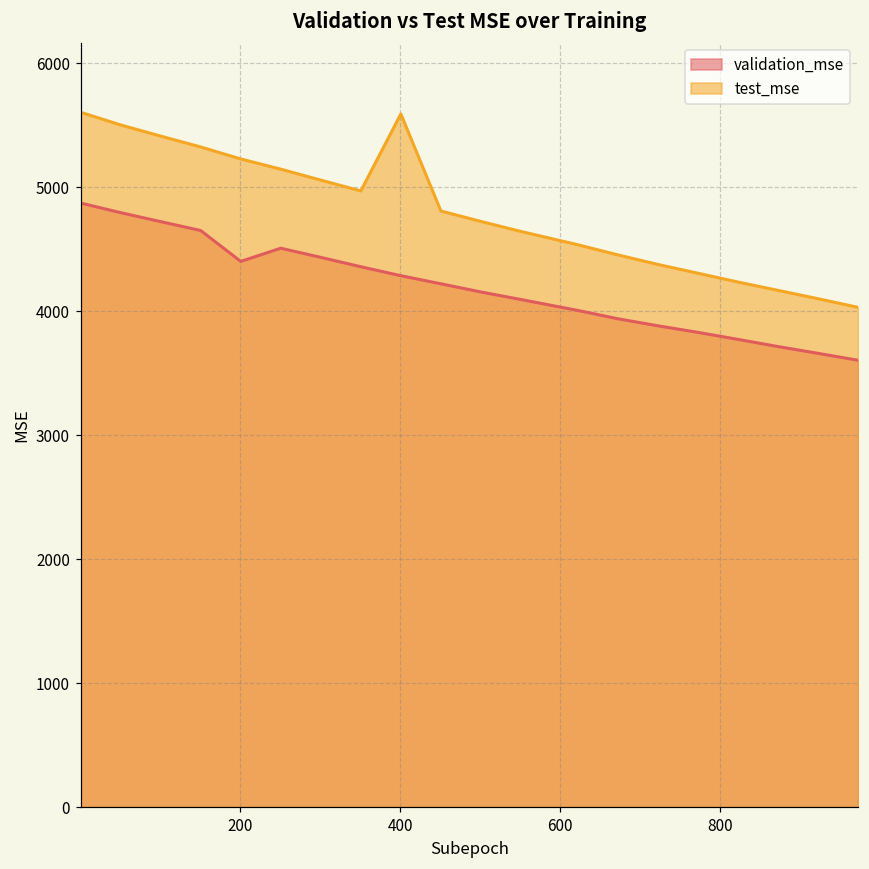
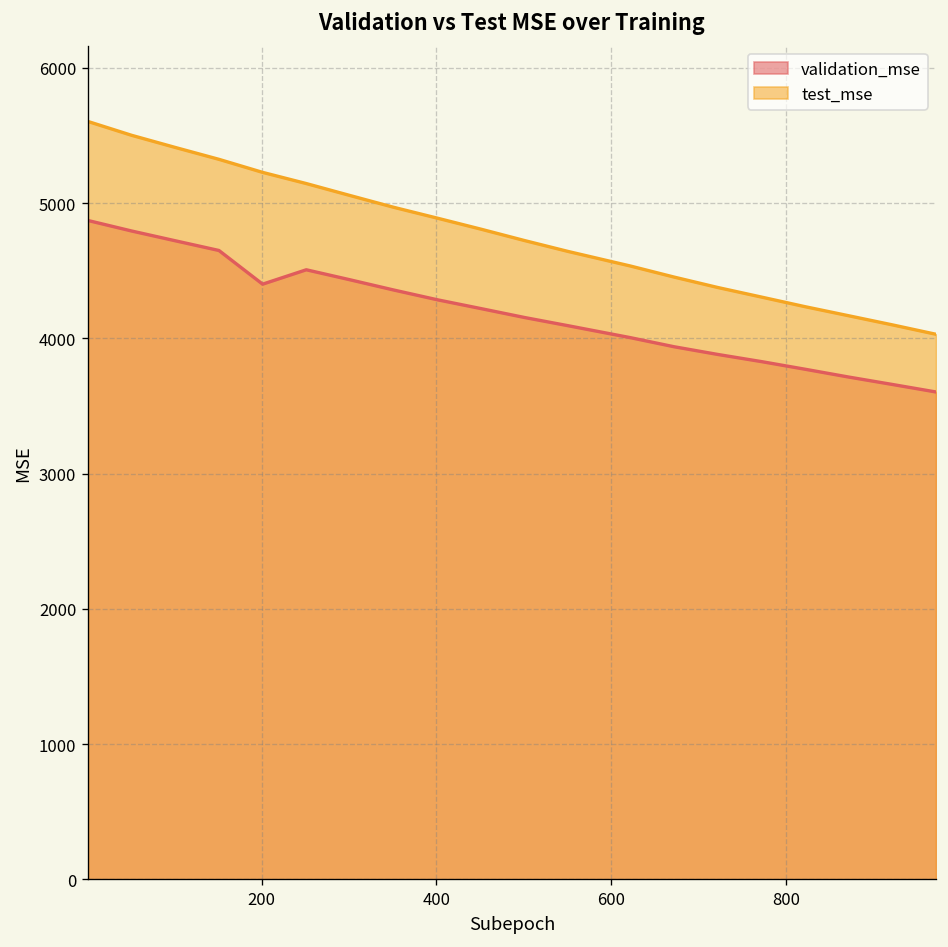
  {
    "validation_mse": {
      "200": 4400,
      "400": 4290
    },
    "test_mse": {
      "200": 5230,
-     "400": 5590
+     "400": 4890
    }
  }
